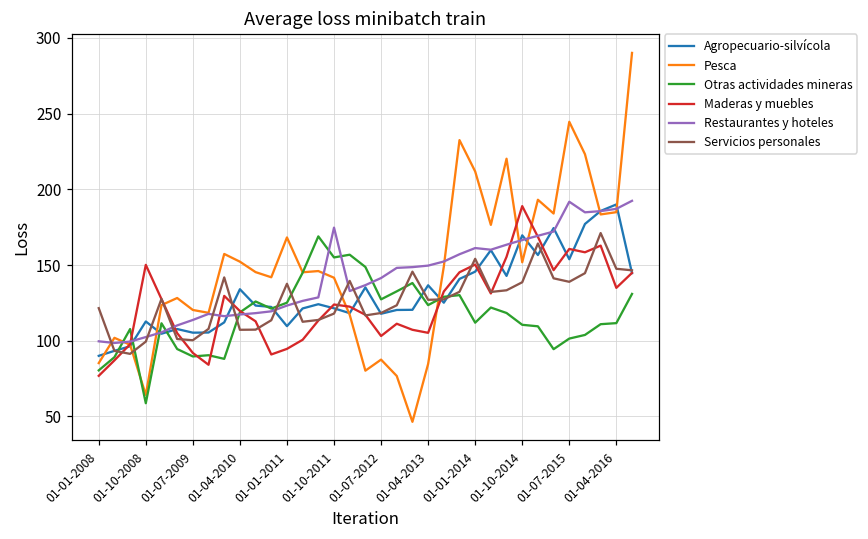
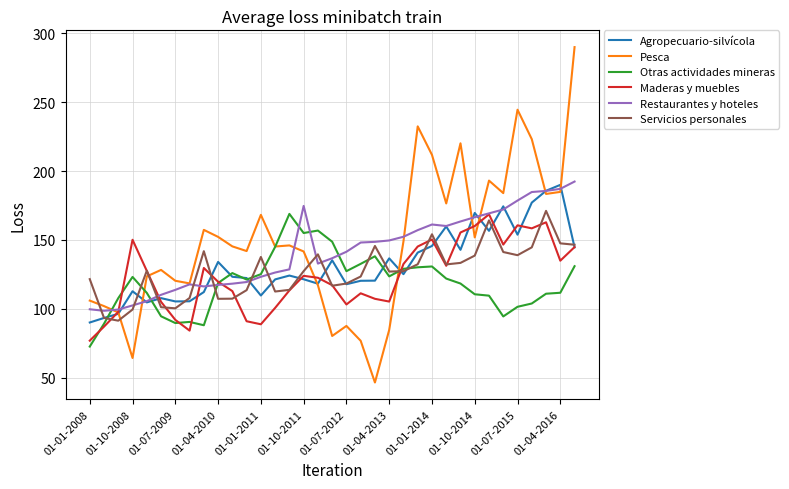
  {
    "Agropecuario-silvícola": {
      "01-01-2008": 90,
      "01-10-2008": 113,
      "01-07-2009": 105,
      "01-04-2010": 134,
      "01-01-2011": 110,
      "01-10-2011": 121,
      "01-04-2013": 137,
      "01-01-2014": 146,
      "01-10-2014": 170,
      "01-07-2015": 154,
      "01-04-2016": 190
    },
    "Pesca": {
-     "01-01-2008": 85,
+     "01-01-2008": 106,
      "01-10-2008": 64,
      "01-07-2009": 120,
      "01-04-2010": 152,
      "01-01-2011": 168,
      "01-10-2011": 142,
      "01-07-2012": 88,
      "01-04-2013": 85,
      "01-01-2014": 212,
      "01-10-2014": 152,
      "01-07-2015": 245,
      "01-04-2016": 185
    },
    "Otras actividades mineras": {
-     "01-01-2008": 80,
-     "01-10-2008": 59,
+     "01-01-2008": 73,
+     "01-10-2008": 123,
      "01-07-2009": 90,
      "01-01-2011": 125,
      "01-10-2011": 155,
      "01-07-2012": 127,
      "01-04-2013": 124,
-     "01-01-2014": 112,
+     "01-01-2014": 131,
      "01-10-2014": 111,
      "01-07-2015": 101,
      "01-04-2016": 112
    },
    "Maderas y muebles": {
      "01-01-2008": 77,
      "01-10-2008": 150,
      "01-07-2009": 92,
-     "01-01-2011": 95,
+     "01-01-2011": 89,
      "01-10-2011": 124,
      "01-07-2012": 103,
      "01-04-2013": 105,
      "01-01-2014": 150,
-     "01-10-2014": 189,
+     "01-10-2014": 160,
      "01-07-2015": 161,
      "01-04-2016": 135
    },
    "Restaurantes y hoteles": {
      "01-01-2008": 100,
      "01-10-2008": 102,
      "01-07-2009": 114,
      "01-01-2011": 123,
      "01-10-2011": 175,
      "01-07-2012": 141,
      "01-04-2013": 150,
      "01-01-2014": 161,
      "01-10-2014": 167,
-     "01-07-2015": 192,
+     "01-07-2015": 179,
      "01-04-2016": 187
    },
    "Servicios personales": {
      "01-01-2008": 122,
      "01-10-2008": 99,
      "01-07-2009": 100,
      "01-04-2010": 107,
      "01-01-2011": 138,
-     "01-10-2011": 118,
+     "01-10-2011": 127,
      "01-04-2013": 127,
      "01-01-2014": 154,
      "01-10-2014": 139,
      "01-07-2015": 139,
      "01-04-2016": 148
    }
  }
